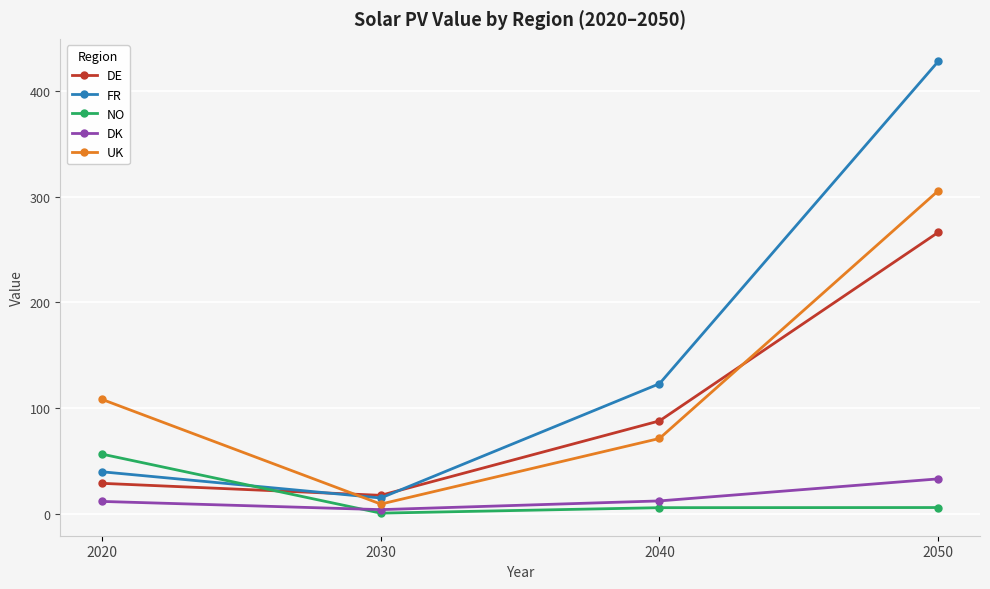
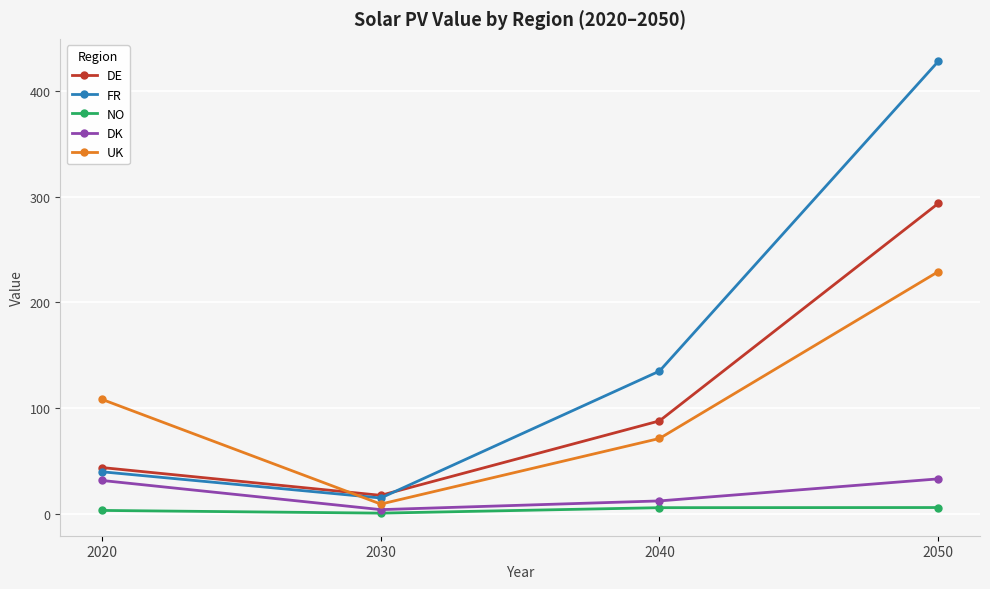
  {
    "DE": {
-     "2020": 29,
+     "2020": 44,
      "2030": 18,
      "2040": 88,
-     "2050": 266
+     "2050": 294
    },
    "FR": {
      "2020": 40,
      "2030": 15,
-     "2040": 123,
+     "2040": 135,
      "2050": 428
    },
    "NO": {
-     "2020": 57,
+     "2020": 4,
      "2030": 1,
      "2040": 6,
      "2050": 6
    },
    "DK": {
-     "2020": 12,
+     "2020": 32,
      "2030": 4,
      "2040": 12,
      "2050": 33
    },
    "UK": {
      "2020": 108,
      "2030": 10,
      "2040": 72,
-     "2050": 306
+     "2050": 229
    }
  }
